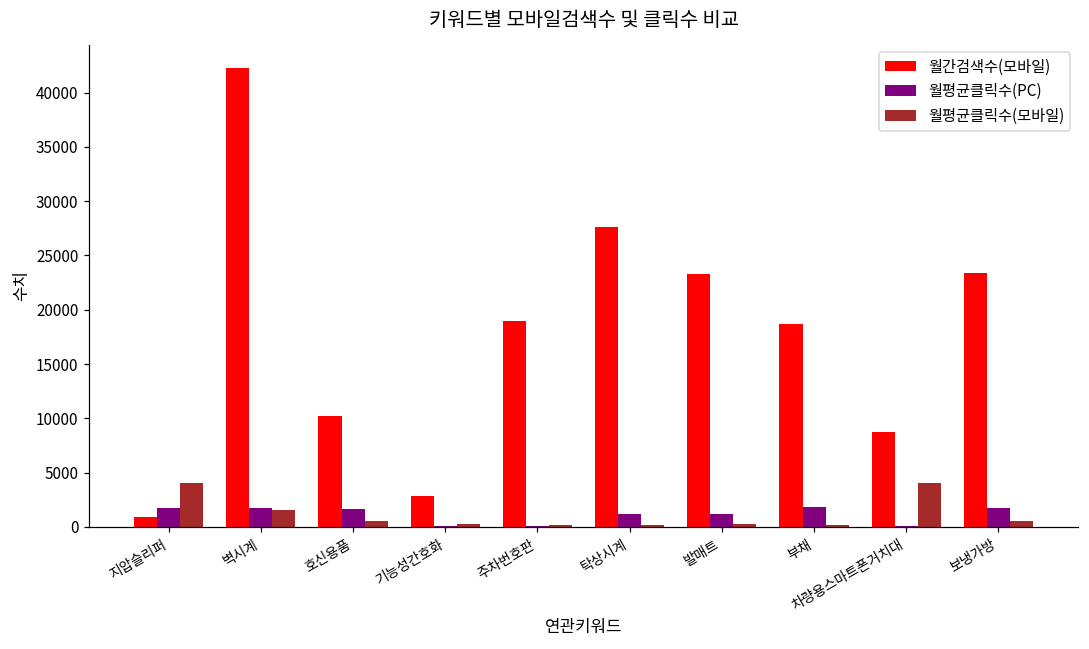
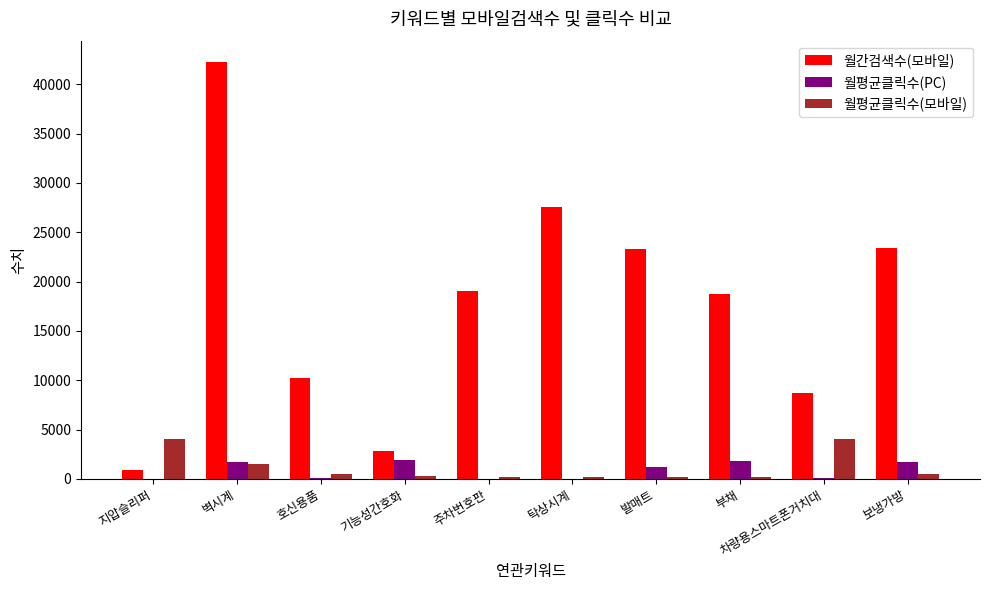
  {
    "월간검색수(모바일)": {
      "지압슬리퍼": 1000,
      "벽시계": 42000,
      "호신용품": 10000,
      "기능성간호화": 3000,
      "주차번호판": 19000,
      "탁상시계": 28000,
      "발매트": 23000,
      "부채": 19000,
      "차량용스마트폰거치대": 9000,
      "보냉가방": 23000
    },
    "월평균클릭수(PC)": {
-     "지압슬리퍼": 2000,
+     "지압슬리퍼": 0,
      "벽시계": 2000,
-     "호신용품": 2000,
-     "기능성간호화": 0,
-     "탁상시계": 1000,
+     "호신용품": 0,
+     "기능성간호화": 2000,
+     "탁상시계": 0,
      "발매트": 1000,
      "부채": 2000,
      "보냉가방": 2000
    },
    "월평균클릭수(모바일)": {
      "지압슬리퍼": 4000,
      "벽시계": 2000,
      "호신용품": 1000,
      "기능성간호화": 0,
      "차량용스마트폰거치대": 4000,
      "보냉가방": 1000
    }
  }
